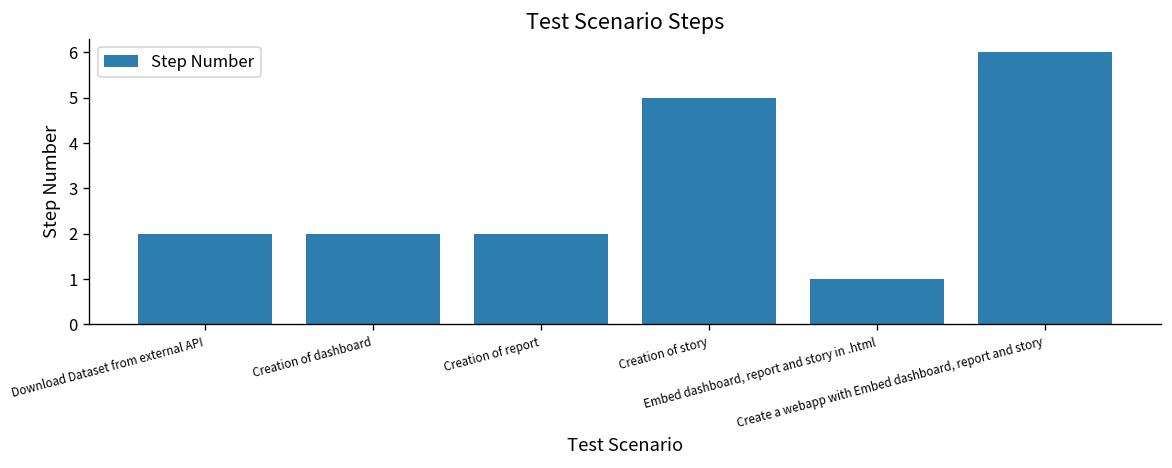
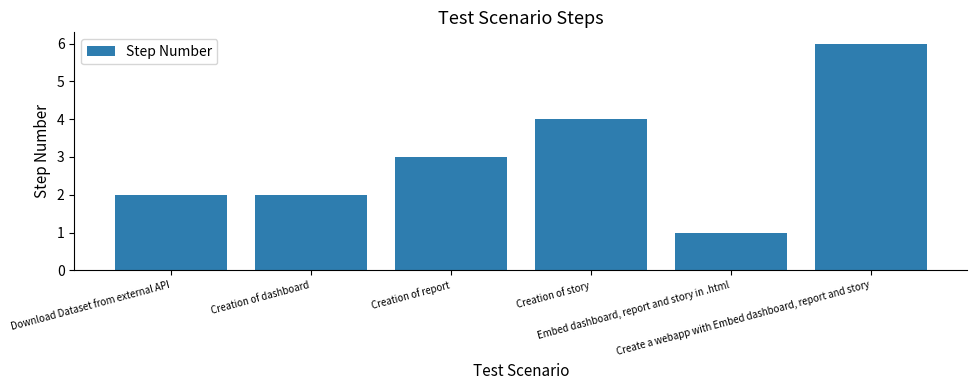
  {
    "Download Dataset from external API": 2,
    "Creation of dashboard": 2,
-   "Creation of report": 2,
-   "Creation of story": 5,
+   "Creation of report": 3,
+   "Creation of story": 4,
    "Embed dashboard, report and story in .html": 1,
    "Create a webapp with Embed dashboard, report and story": 6
  }
